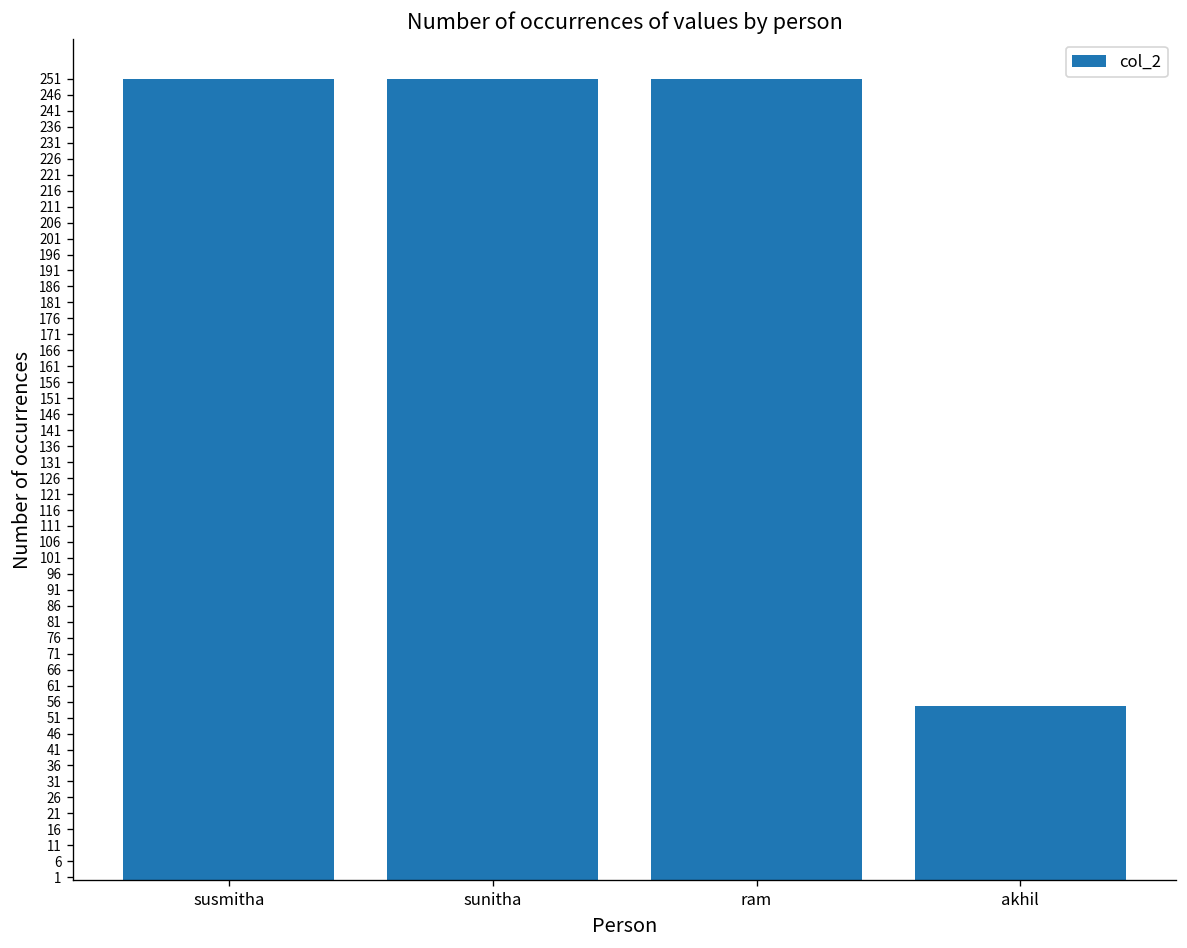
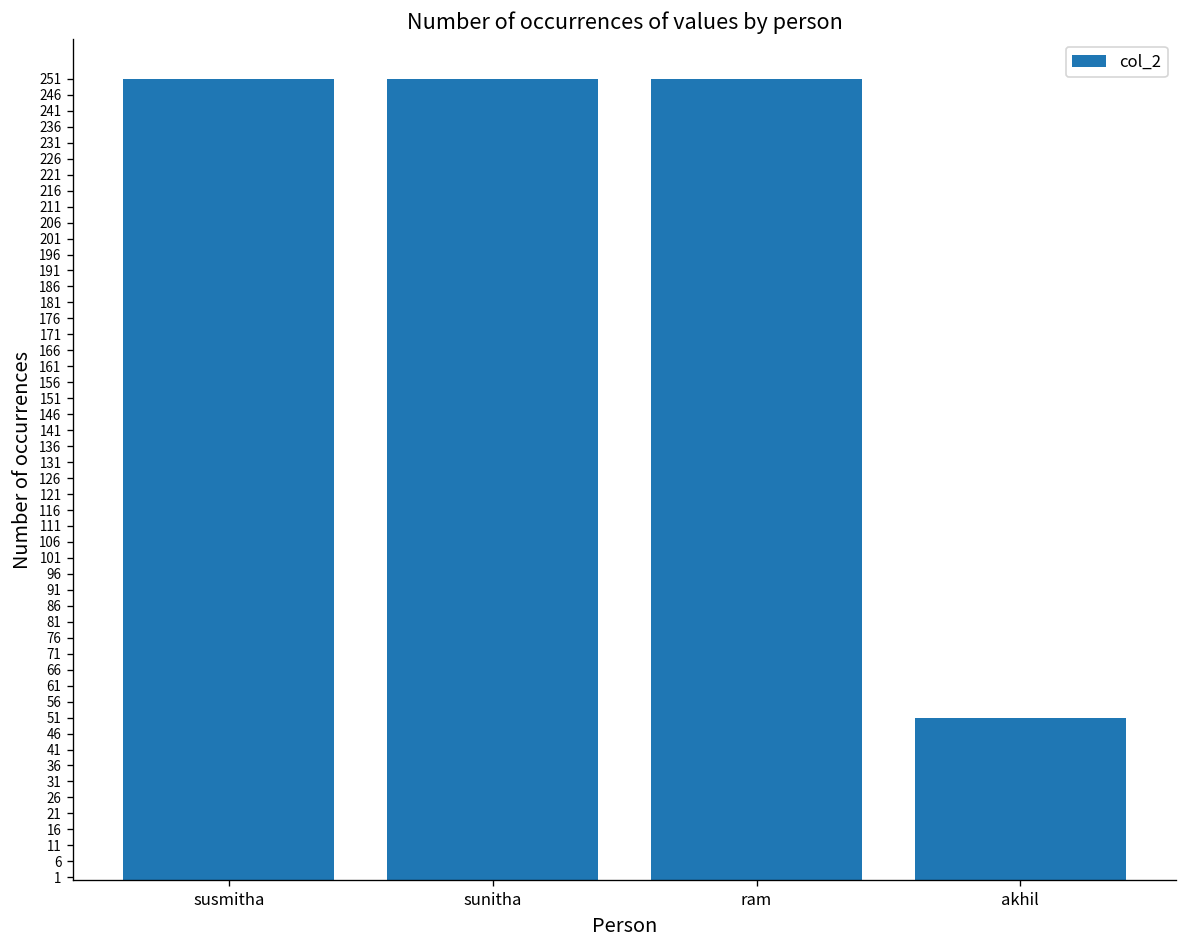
  {
    "susmitha": 251,
    "sunitha": 251,
    "ram": 251,
-   "akhil": 55
+   "akhil": 51
  }
